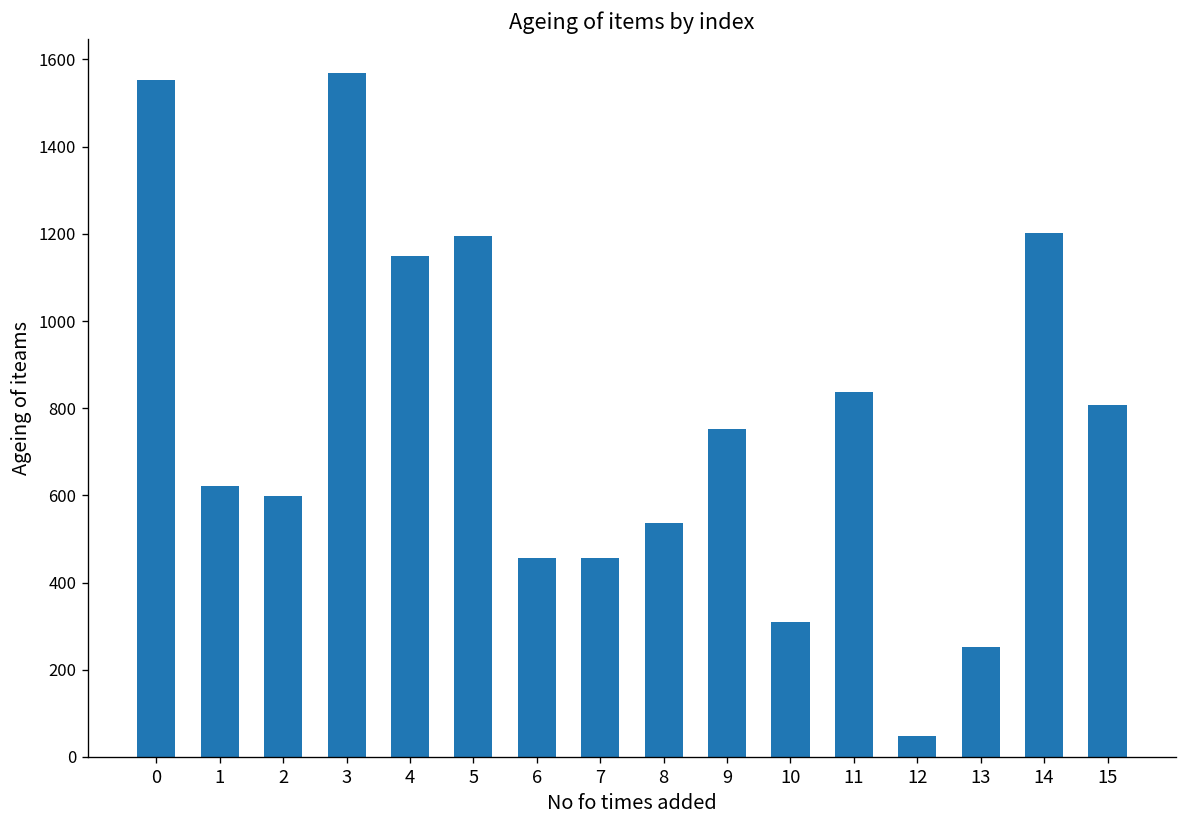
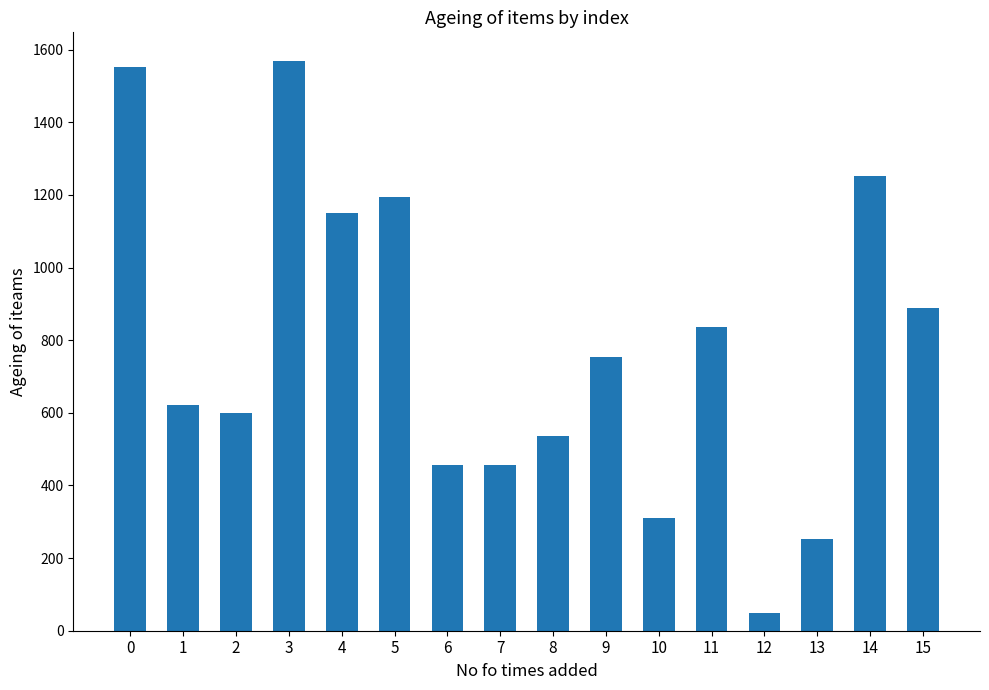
  {
    "0": 1550,
    "1": 620,
    "2": 600,
    "3": 1570,
    "4": 1150,
    "5": 1190,
    "6": 460,
    "7": 460,
    "8": 540,
    "9": 750,
    "10": 310,
    "11": 840,
    "12": 50,
    "13": 250,
-   "14": 1200,
-   "15": 810
+   "14": 1250,
+   "15": 890
  }
